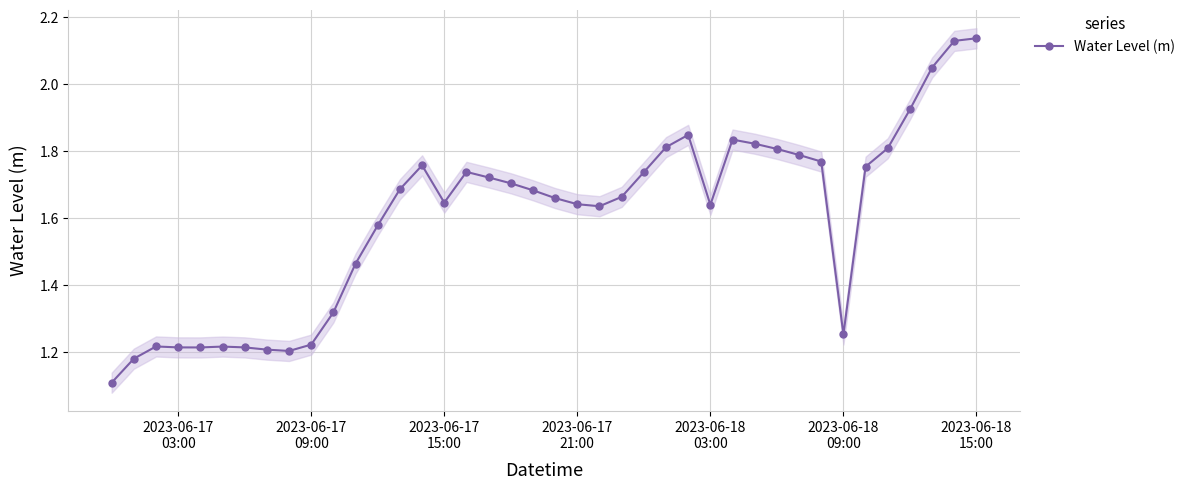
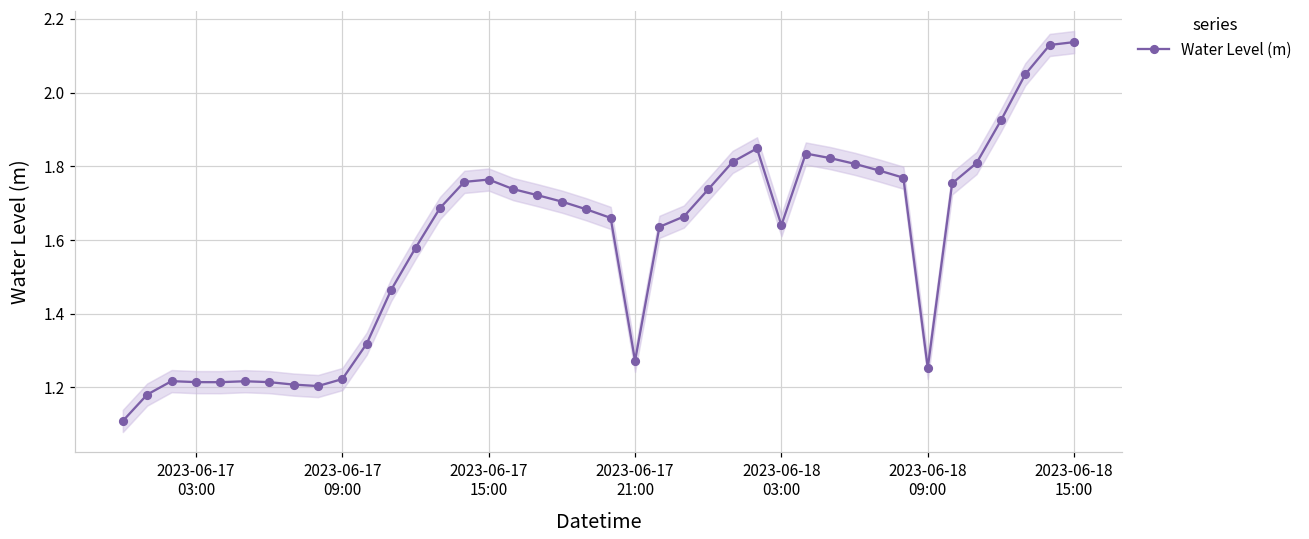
  {
    "Water Level (m)": {
      "2023-06-17 03:00": 1.21,
      "2023-06-17 09:00": 1.22,
-     "2023-06-17 15:00": 1.65,
-     "2023-06-17 21:00": 1.64,
+     "2023-06-17 15:00": 1.76,
+     "2023-06-17 21:00": 1.27,
      "2023-06-18 03:00": 1.64,
      "2023-06-18 09:00": 1.25,
      "2023-06-18 15:00": 2.14
    }
  }
